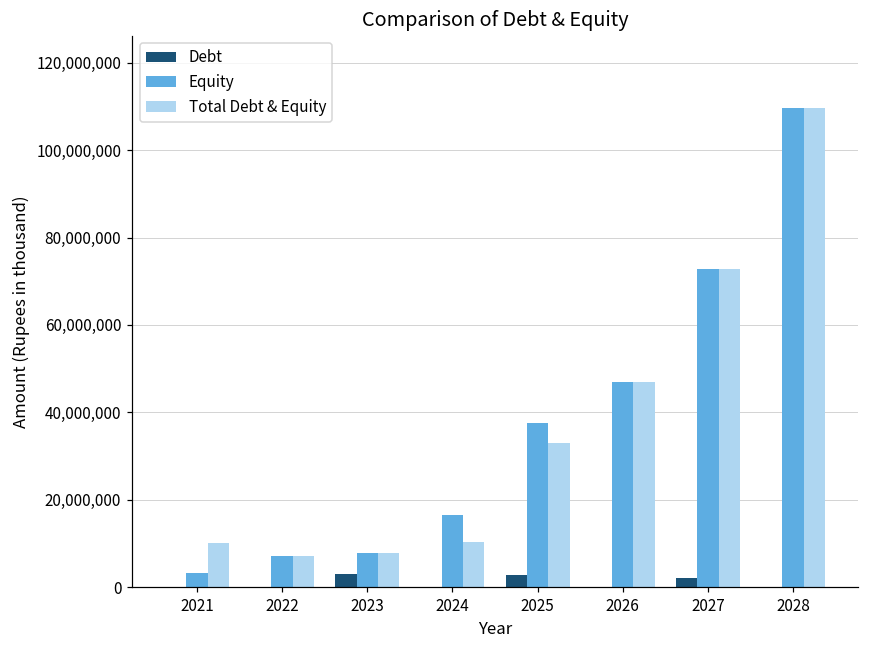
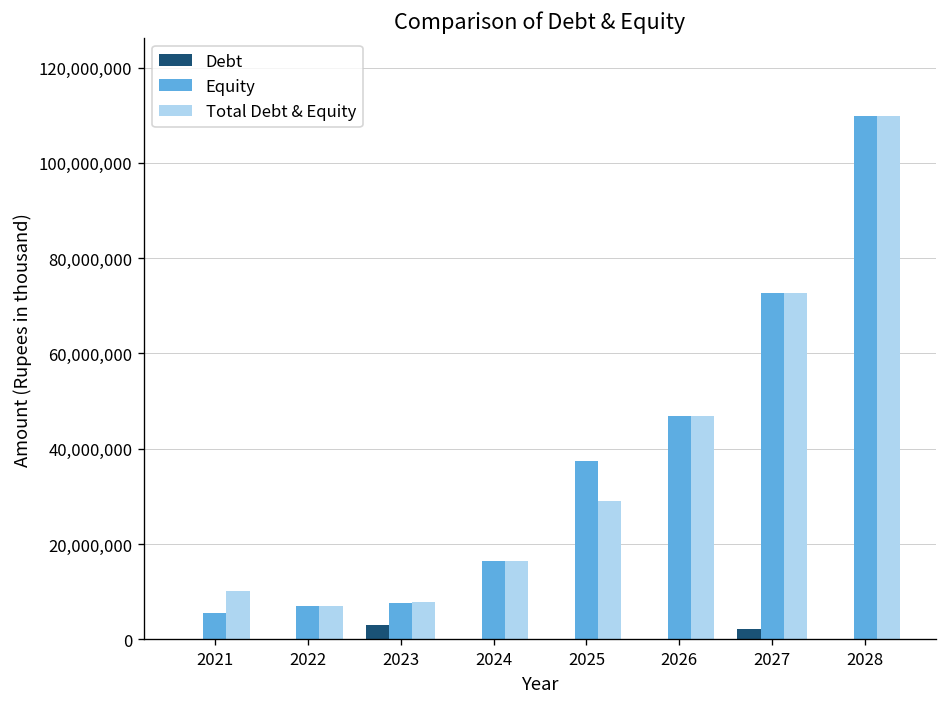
  {
    "Debt": {
      "2023": "3,000,000",
-     "2025": "3,000,000",
+     "2025": "0",
      "2027": "2,000,000"
    },
    "Equity": {
-     "2021": "3,000,000",
+     "2021": "6,000,000",
      "2022": "7,000,000",
      "2023": "8,000,000",
      "2024": "16,000,000",
      "2025": "38,000,000",
      "2026": "47,000,000",
      "2027": "73,000,000",
      "2028": "110,000,000"
    },
    "Total Debt & Equity": {
      "2021": "10,000,000",
      "2022": "7,000,000",
      "2023": "8,000,000",
-     "2024": "10,000,000",
-     "2025": "33,000,000",
+     "2024": "16,000,000",
+     "2025": "29,000,000",
      "2026": "47,000,000",
      "2027": "73,000,000",
      "2028": "110,000,000"
    }
  }
